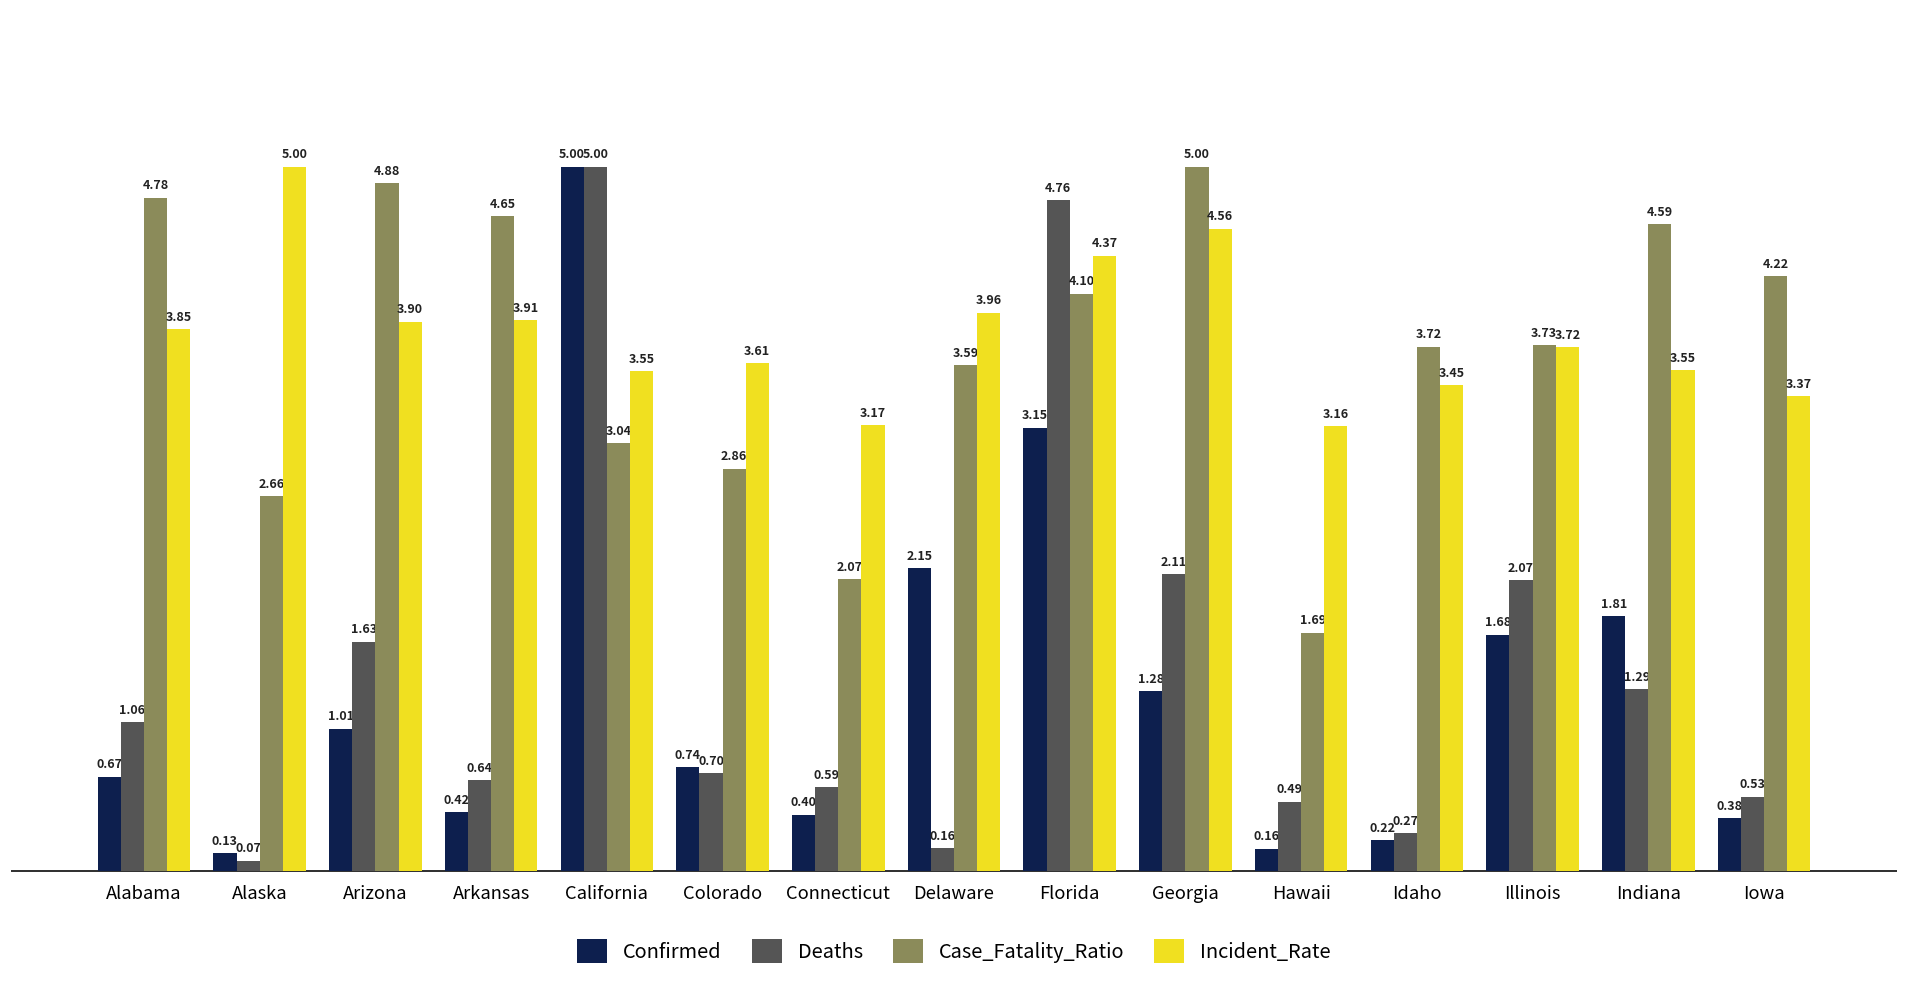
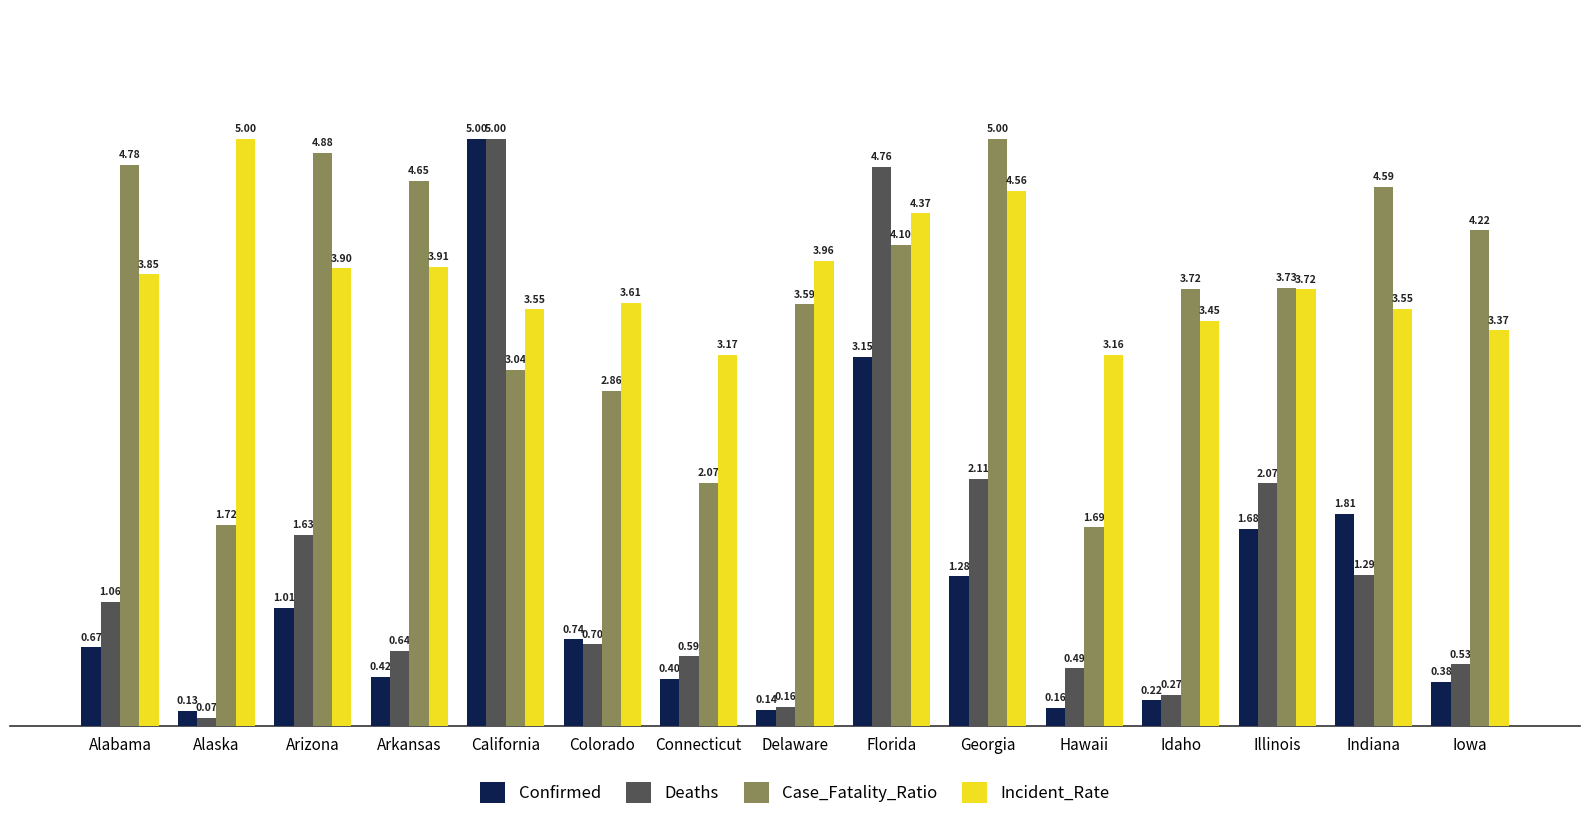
  {
    "Confirmed": {
      "Alabama": 0.67,
      "Alaska": 0.13,
      "Arizona": 1.01,
      "Arkansas": 0.42,
      "California": 5.00,
      "Colorado": 0.74,
      "Connecticut": 0.40,
-     "Delaware": 2.15,
+     "Delaware": 0.14,
      "Florida": 3.15,
      "Georgia": 1.28,
      "Hawaii": 0.16,
      "Idaho": 0.22,
      "Illinois": 1.68,
      "Indiana": 1.81,
      "Iowa": 0.38
    },
    "Deaths": {
      "Alabama": 1.06,
      "Alaska": 0.07,
      "Arizona": 1.63,
      "Arkansas": 0.64,
      "California": 5.00,
      "Colorado": 0.70,
      "Connecticut": 0.59,
      "Delaware": 0.16,
      "Florida": 4.76,
      "Georgia": 2.11,
      "Hawaii": 0.49,
      "Idaho": 0.27,
      "Illinois": 2.07,
      "Indiana": 1.29,
      "Iowa": 0.53
    },
    "Case_Fatality_Ratio": {
      "Alabama": 4.78,
-     "Alaska": 2.66,
+     "Alaska": 1.72,
      "Arizona": 4.88,
      "Arkansas": 4.65,
      "California": 3.04,
      "Colorado": 2.86,
      "Connecticut": 2.07,
      "Delaware": 3.59,
      "Florida": 4.10,
      "Georgia": 5.00,
      "Hawaii": 1.69,
      "Idaho": 3.72,
      "Illinois": 3.73,
      "Indiana": 4.59,
      "Iowa": 4.22
    },
    "Incident_Rate": {
      "Alabama": 3.85,
      "Alaska": 5.00,
      "Arizona": 3.90,
      "Arkansas": 3.91,
      "California": 3.55,
      "Colorado": 3.61,
      "Connecticut": 3.17,
      "Delaware": 3.96,
      "Florida": 4.37,
      "Georgia": 4.56,
      "Hawaii": 3.16,
      "Idaho": 3.45,
      "Illinois": 3.72,
      "Indiana": 3.55,
      "Iowa": 3.37
    }
  }
